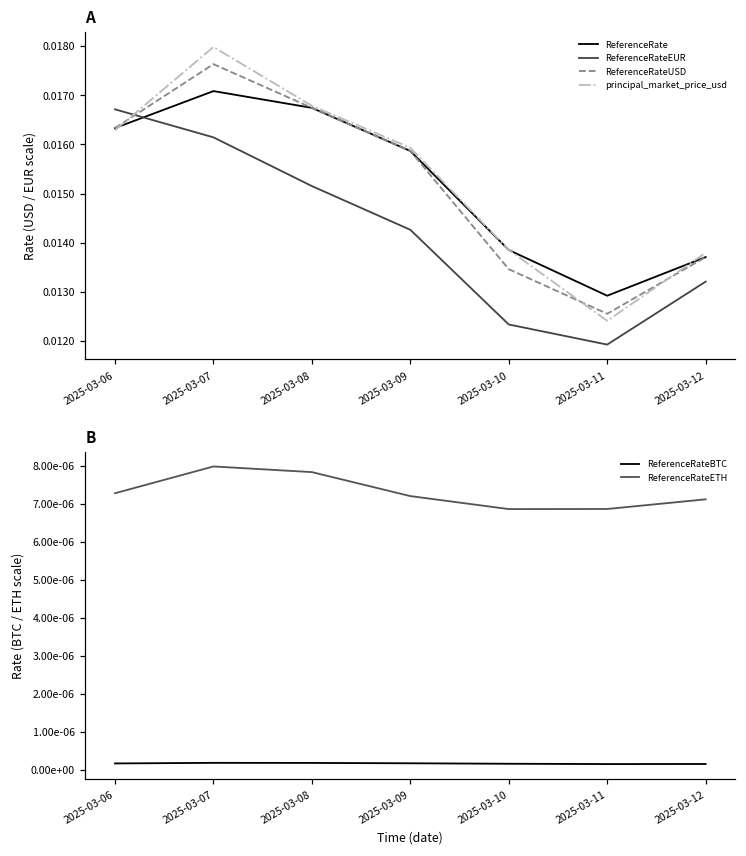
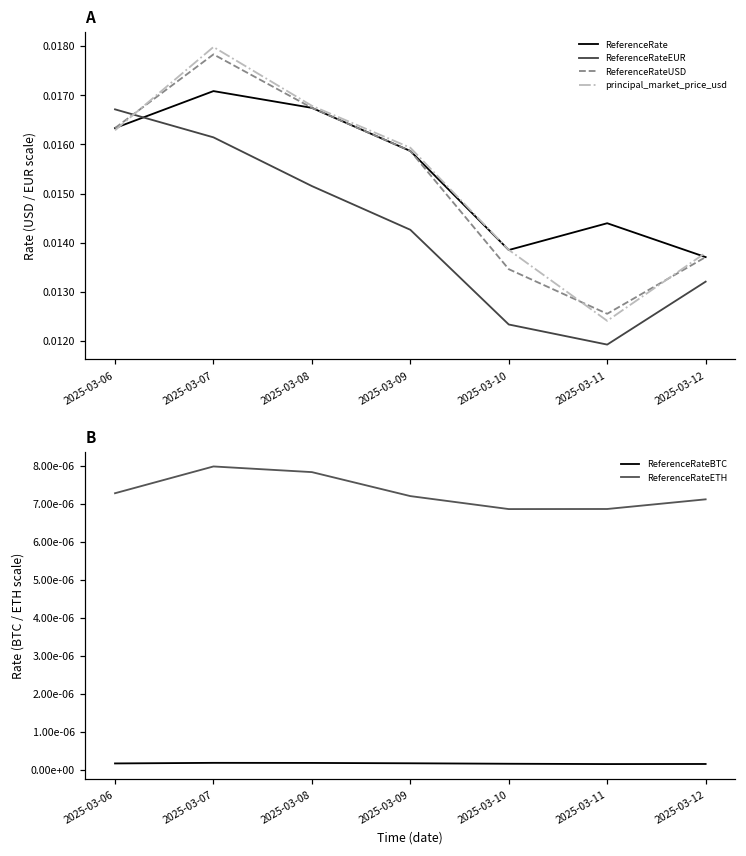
  {
    "A": {
      "ReferenceRate": {
        "2025-03-07": 0.0171,
-       "2025-03-11": 0.0129
+       "2025-03-11": 0.0144
      },
      "ReferenceRateEUR": {
        "2025-03-06": 0.0167,
        "2025-03-07": 0.0161,
        "2025-03-08": 0.0152,
        "2025-03-09": 0.0143,
        "2025-03-10": 0.0123,
        "2025-03-11": 0.0119,
        "2025-03-12": 0.0132
      },
      "ReferenceRateUSD": {
-       "2025-03-07": 0.0176,
+       "2025-03-07": 0.0178,
        "2025-03-10": 0.0135,
        "2025-03-11": 0.0126
      },
      "principal_market_price_usd": {
        "2025-03-07": 0.0180,
        "2025-03-09": 0.0159,
        "2025-03-11": 0.0124,
        "2025-03-12": 0.0138
      }
    },
    "B": {
      "ReferenceRateBTC": {
        "2025-03-06": 0.0000002,
        "2025-03-07": 0.0000002,
        "2025-03-08": 0.0000002,
        "2025-03-09": 0.0000002,
        "2025-03-10": 0.0000002,
        "2025-03-11": 0.0000002,
        "2025-03-12": 0.0000002
      },
      "ReferenceRateETH": {
        "2025-03-06": 0.0000073,
        "2025-03-07": 0.0000080,
        "2025-03-08": 0.0000078,
        "2025-03-09": 0.0000072,
        "2025-03-10": 0.0000069,
        "2025-03-11": 0.0000069,
        "2025-03-12": 0.0000071
      }
    }
  }
